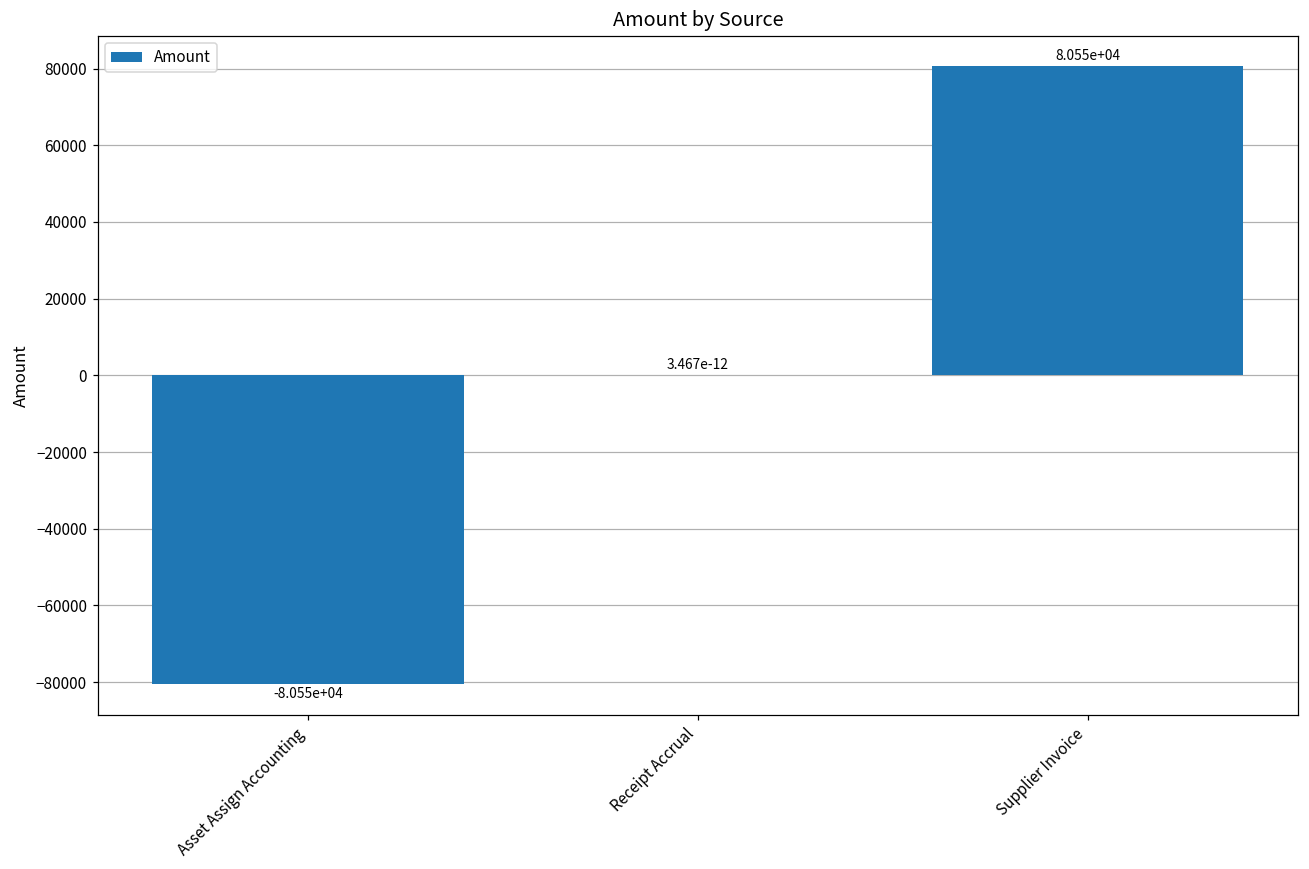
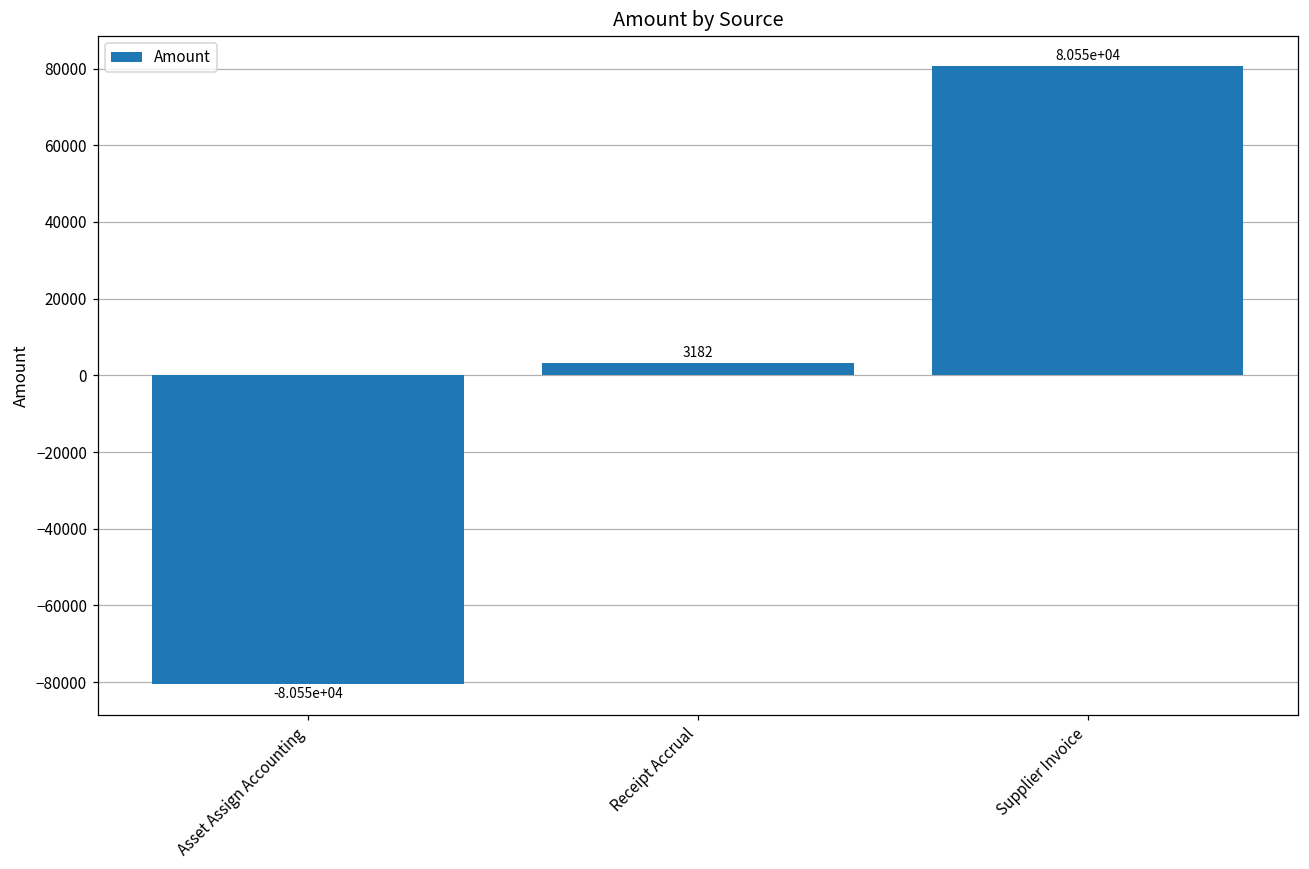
  {
-   "Receipt Accrual": "3.467e-12"
+   "Receipt Accrual": "3182"
  }
